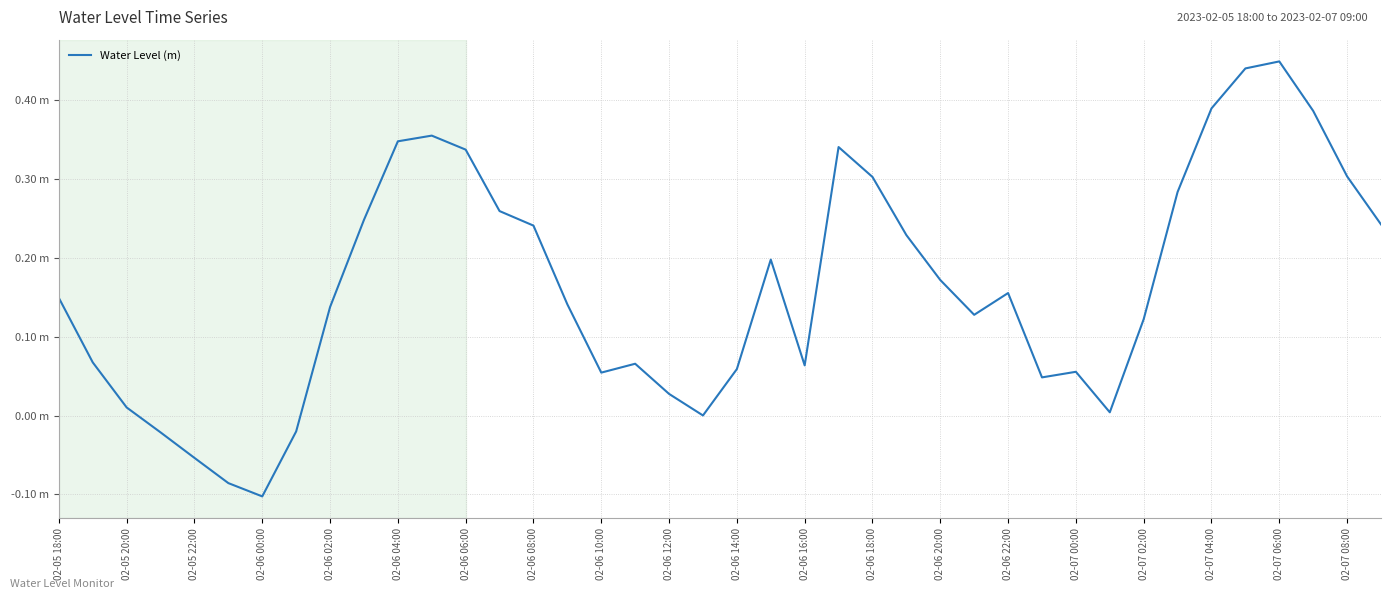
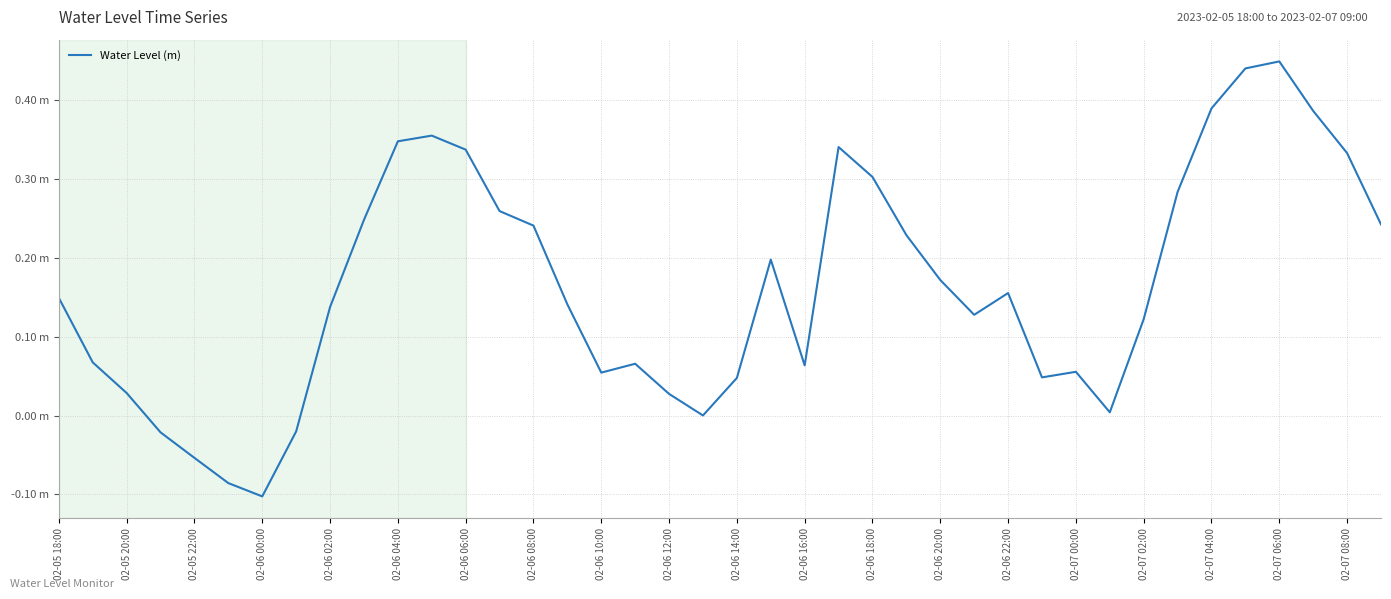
  {
    "02-05 18:00": "0.15 m",
-   "02-05 20:00": "0.01 m",
+   "02-05 20:00": "0.03 m",
    "02-05 22:00": "-0.05 m",
    "02-06 00:00": "-0.10 m",
    "02-06 02:00": "0.14 m",
    "02-06 04:00": "0.35 m",
    "02-06 06:00": "0.34 m",
    "02-06 08:00": "0.24 m",
    "02-06 10:00": "0.05 m",
    "02-06 12:00": "0.03 m",
-   "02-06 14:00": "0.06 m",
+   "02-06 14:00": "0.05 m",
    "02-06 16:00": "0.06 m",
    "02-06 18:00": "0.30 m",
    "02-06 20:00": "0.17 m",
    "02-06 22:00": "0.16 m",
    "02-07 00:00": "0.06 m",
    "02-07 02:00": "0.12 m",
    "02-07 04:00": "0.39 m",
    "02-07 06:00": "0.45 m",
-   "02-07 08:00": "0.30 m"
+   "02-07 08:00": "0.33 m"
  }
